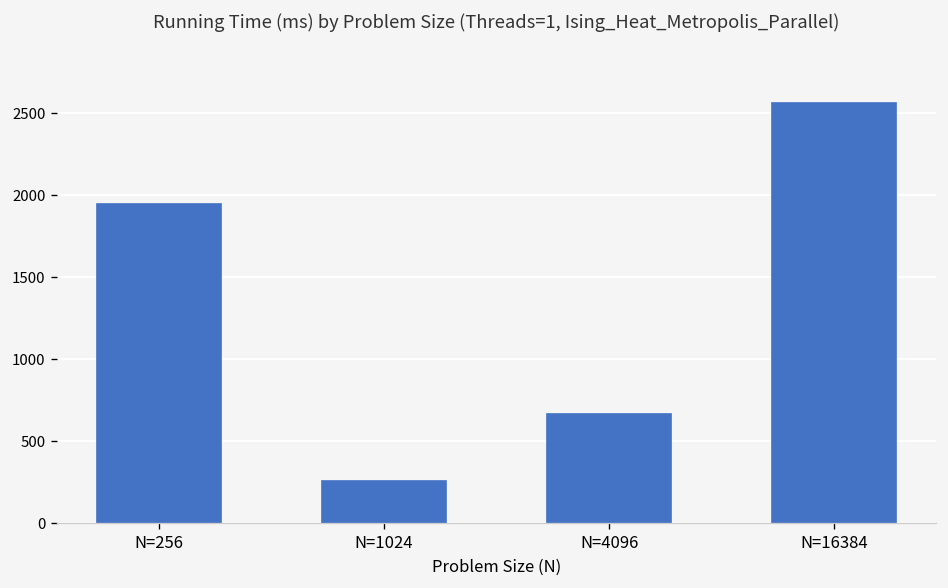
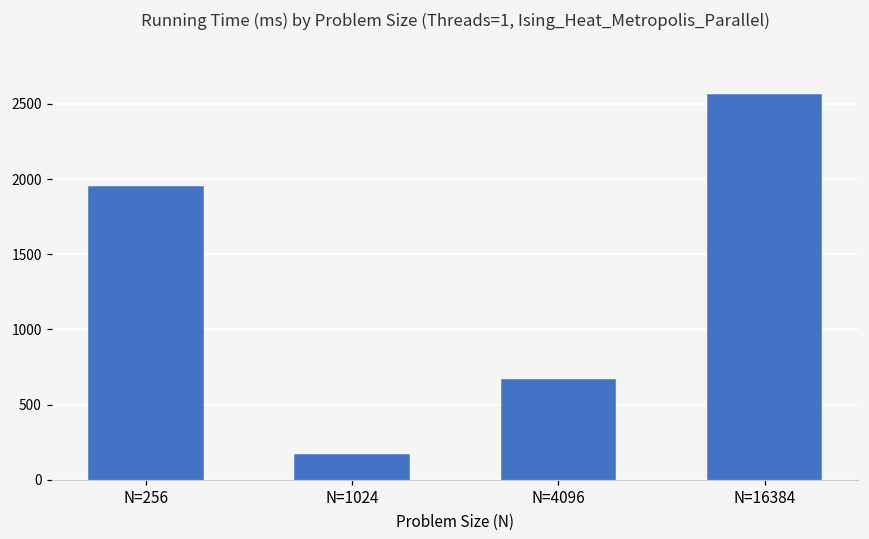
  {
    "N=256": 1950,
-   "N=1024": 260,
+   "N=1024": 170,
    "N=4096": 670,
    "N=16384": 2560
  }
